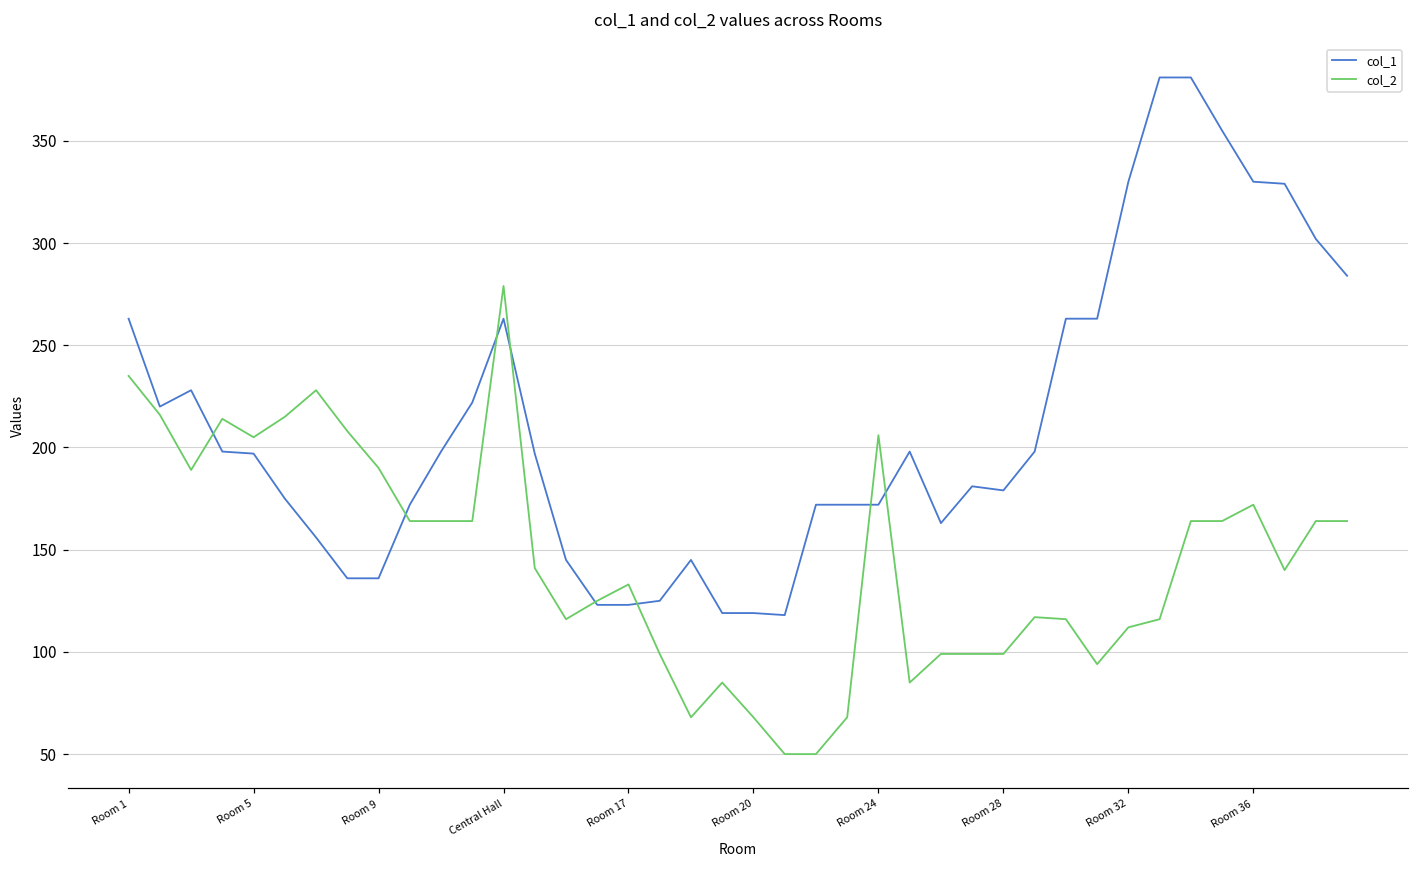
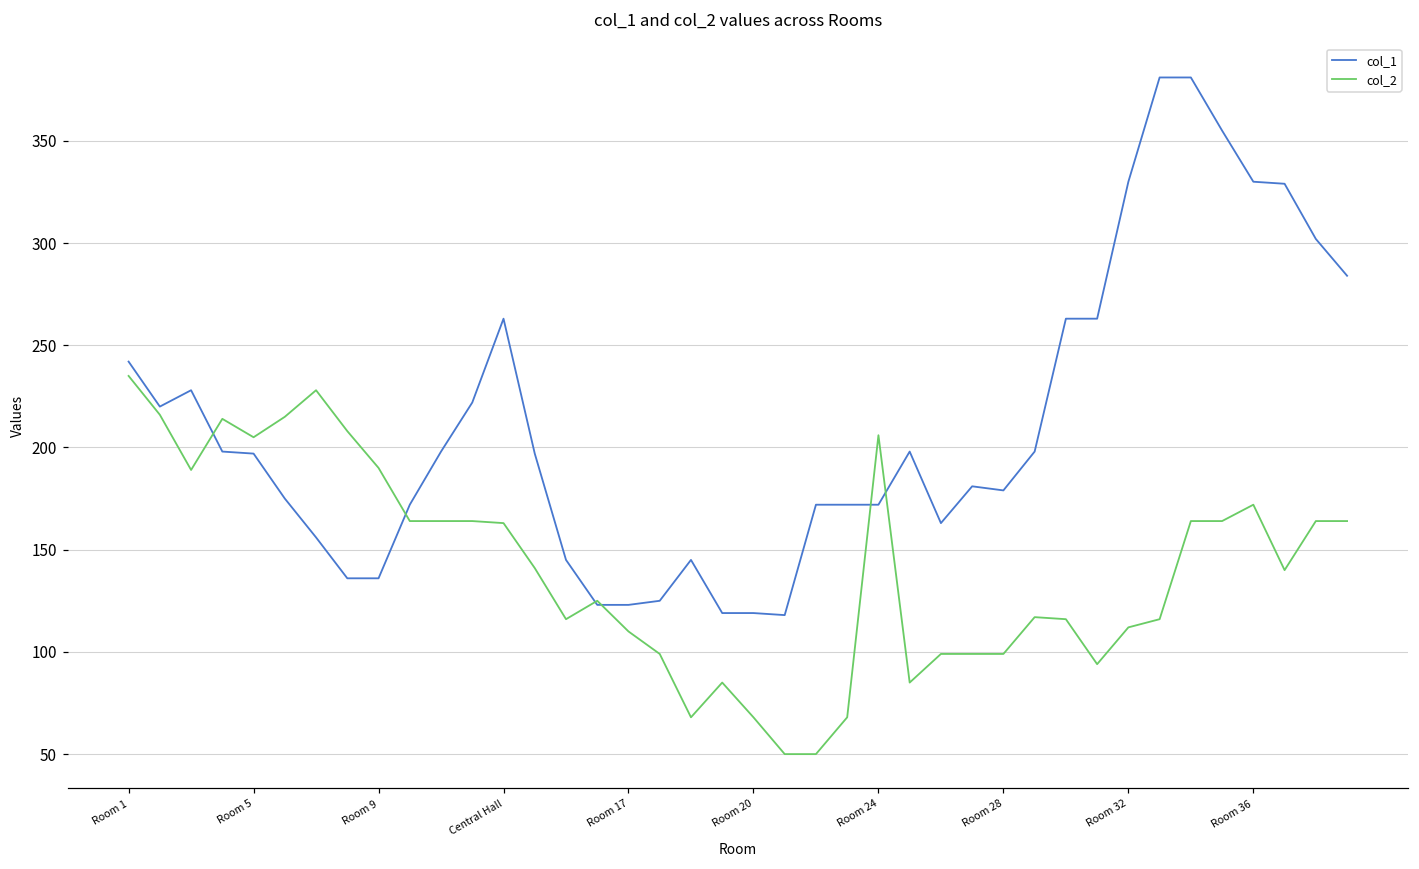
  {
    "col_1": {
-     "Room 1": 263,
+     "Room 1": 242,
      "Room 5": 197,
      "Room 9": 136,
      "Central Hall": 263,
      "Room 17": 123,
      "Room 20": 119,
      "Room 24": 172,
      "Room 28": 179,
      "Room 32": 330,
      "Room 36": 330
    },
    "col_2": {
      "Room 1": 235,
      "Room 5": 205,
      "Room 9": 190,
-     "Central Hall": 279,
-     "Room 17": 133,
+     "Central Hall": 163,
+     "Room 17": 110,
      "Room 20": 68,
      "Room 24": 206,
      "Room 28": 99,
      "Room 32": 112,
      "Room 36": 172
    }
  }
